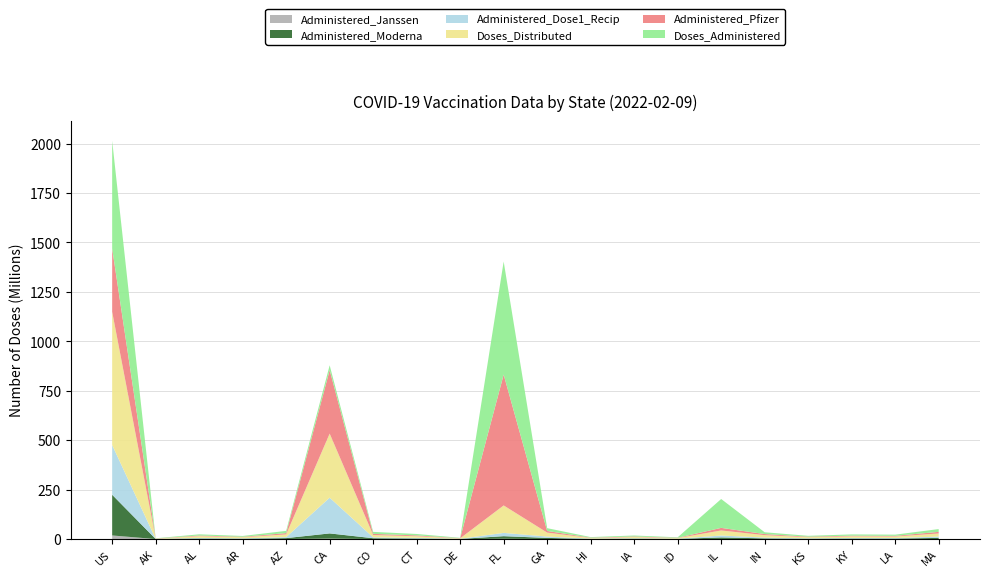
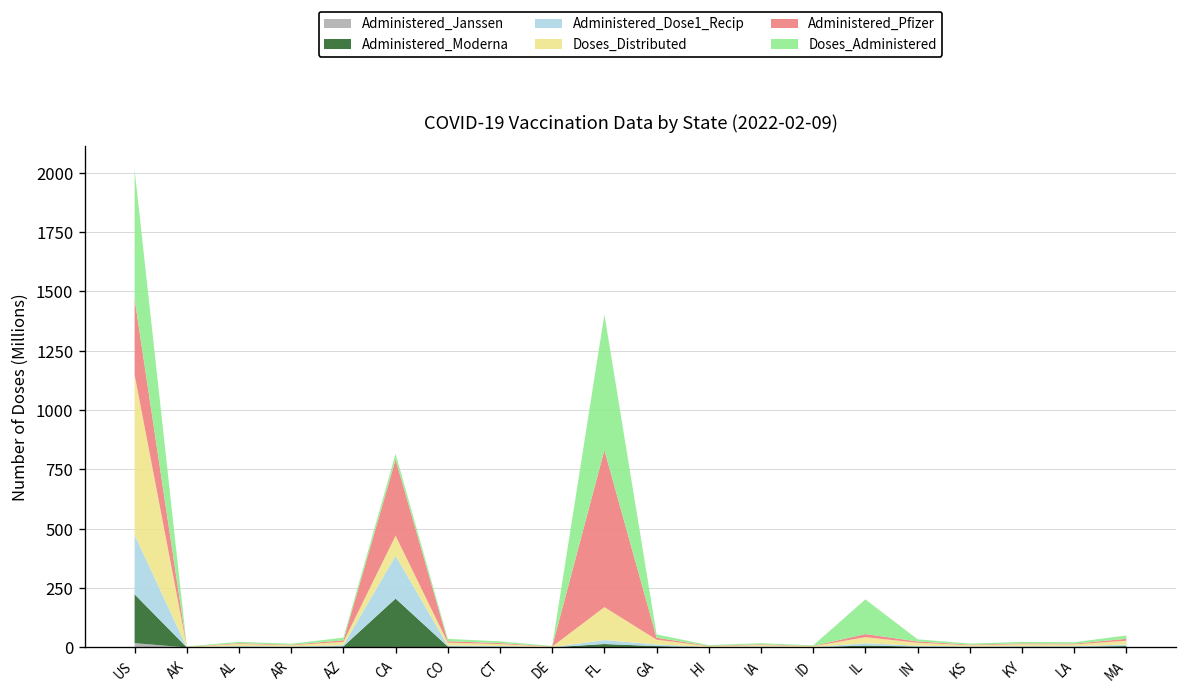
  {
    "Administered_Janssen": {
      "US": 20
    },
    "Administered_Moderna": {
      "US": 210,
-     "CA": 30,
+     "CA": 200,
      "FL": 10
    },
    "Administered_Dose1_Recip": {
      "US": 250,
      "CA": 180,
      "FL": 20
    },
    "Doses_Distributed": {
      "US": 670,
-     "CA": 320,
+     "CA": 80,
      "FL": 140,
      "IL": 30
    },
    "Administered_Pfizer": {
      "US": 320,
      "CA": 320,
      "FL": 660,
      "IL": 10
    },
    "Doses_Administered": {
      "US": 540,
      "CA": 20,
      "FL": 570,
      "GA": 10,
      "IL": 150,
      "MA": 10
    }
  }
